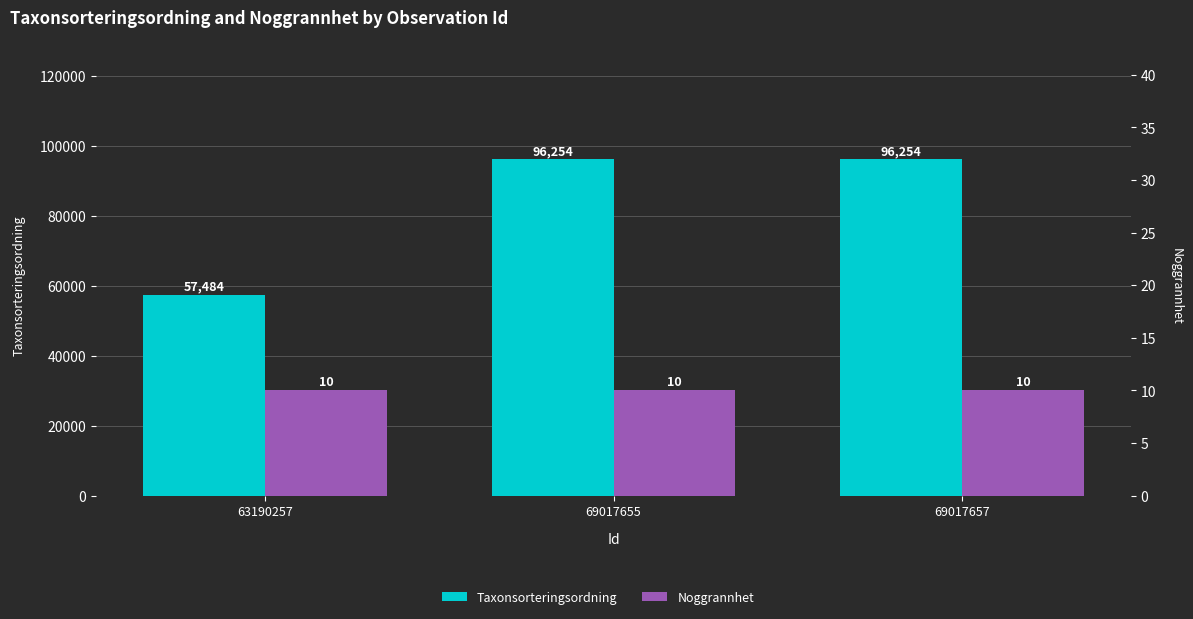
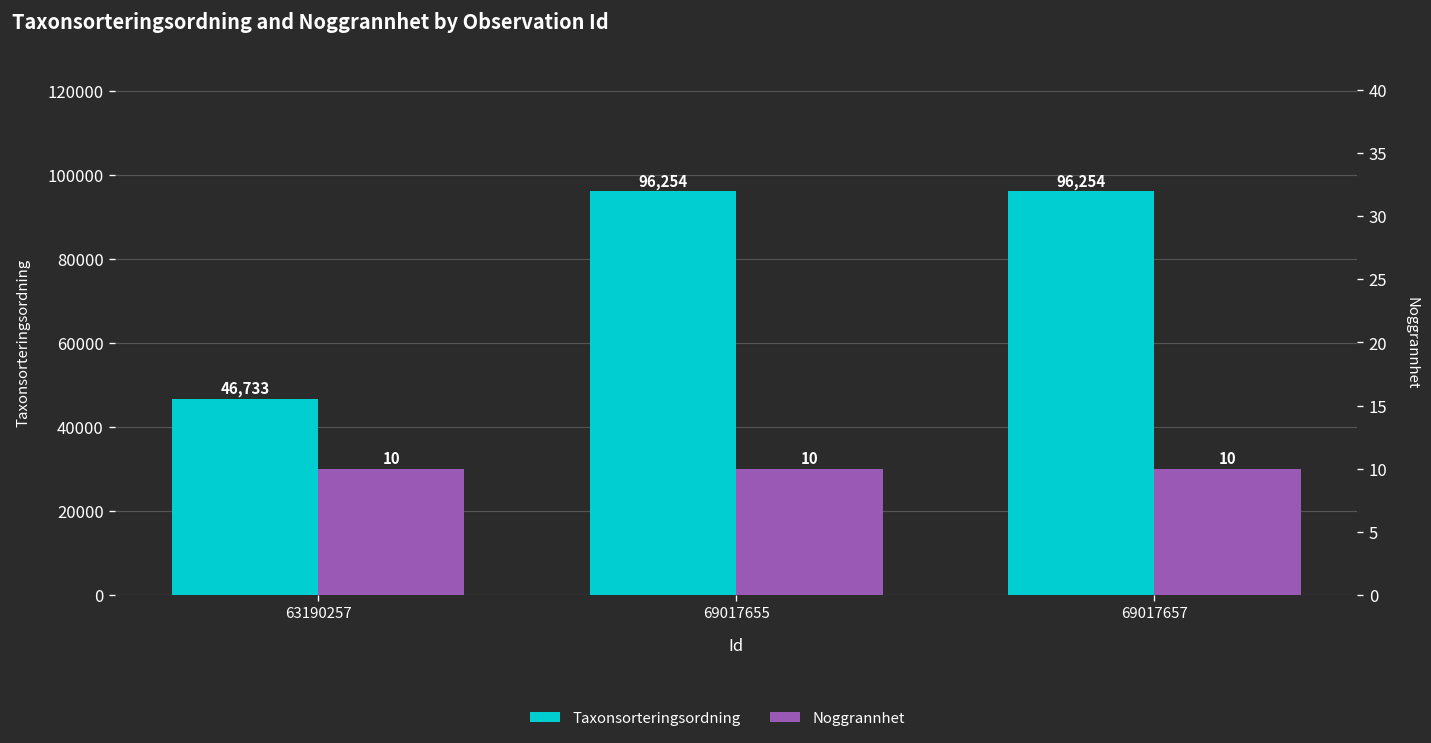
  {
    "Taxonsorteringsordning": {
-     "63190257": "57,484",
+     "63190257": "46,733",
      "69017655": "96,254",
      "69017657": "96,254"
    },
    "Noggrannhet": {
      "63190257": "10",
      "69017655": "10",
      "69017657": "10"
    }
  }
